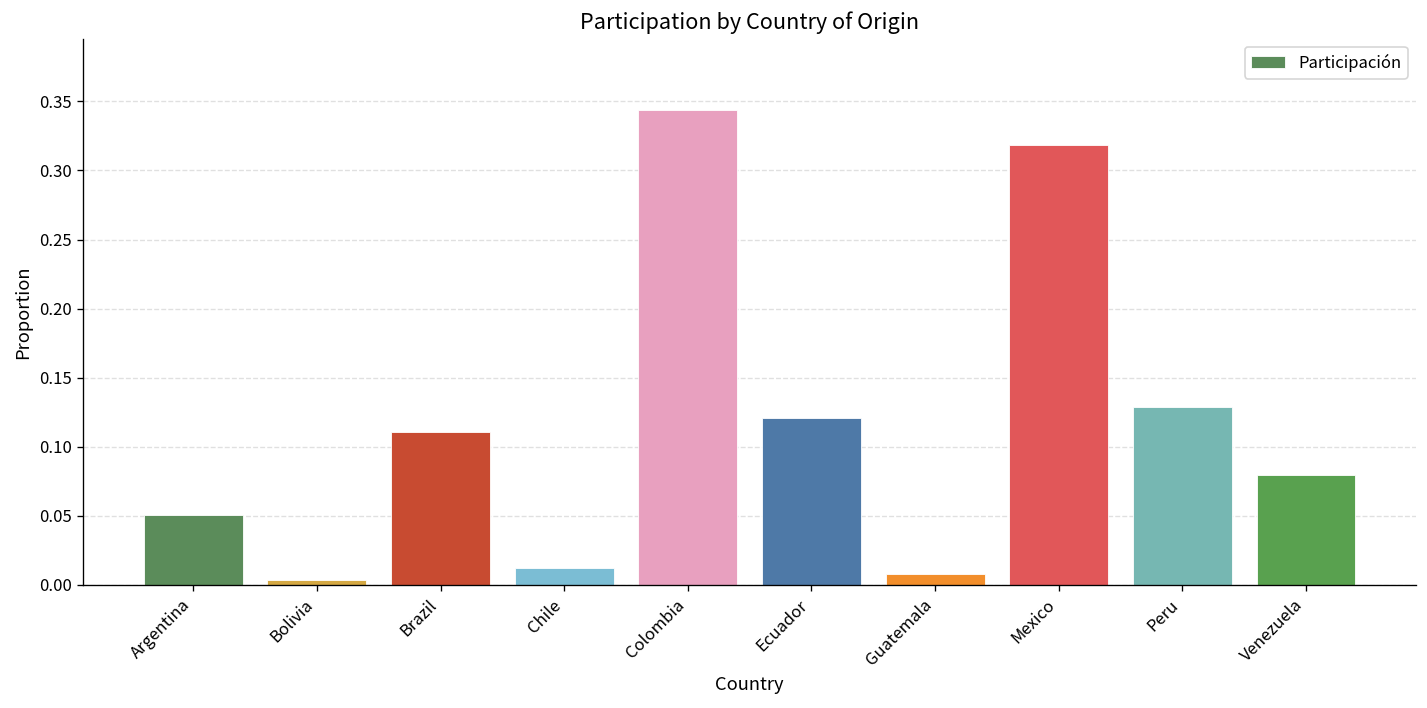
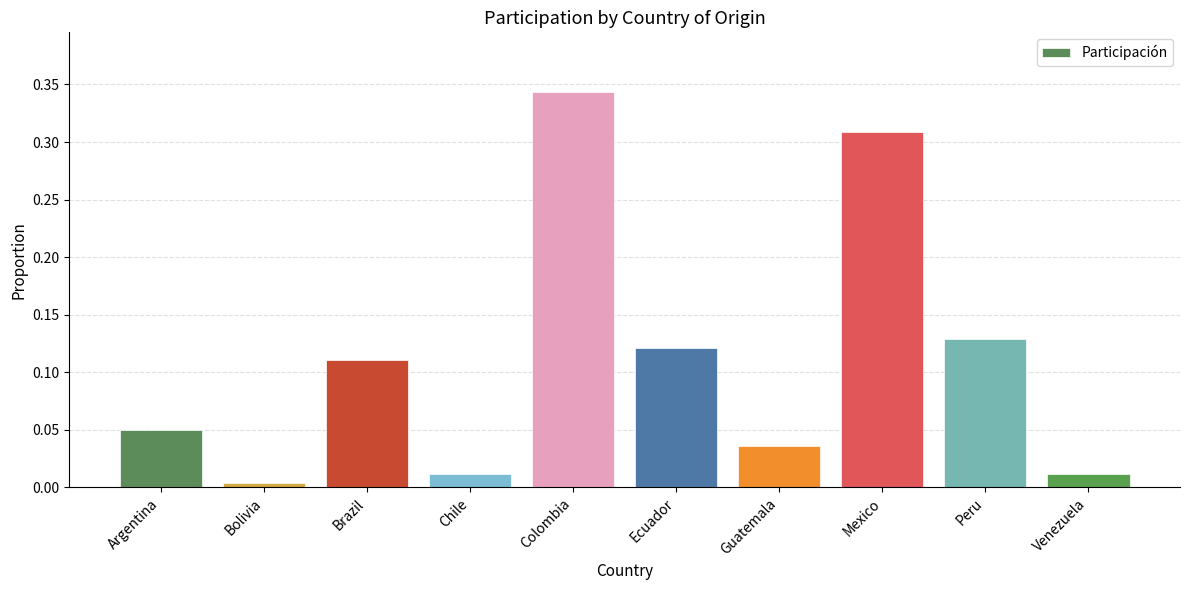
  {
    "Argentina": 0.050,
    "Bolivia": 0.004,
    "Brazil": 0.111,
    "Chile": 0.012,
    "Colombia": 0.344,
    "Ecuador": 0.121,
-   "Guatemala": 0.008,
-   "Mexico": 0.318,
+   "Guatemala": 0.036,
+   "Mexico": 0.309,
    "Peru": 0.129,
-   "Venezuela": 0.080
+   "Venezuela": 0.012
  }
